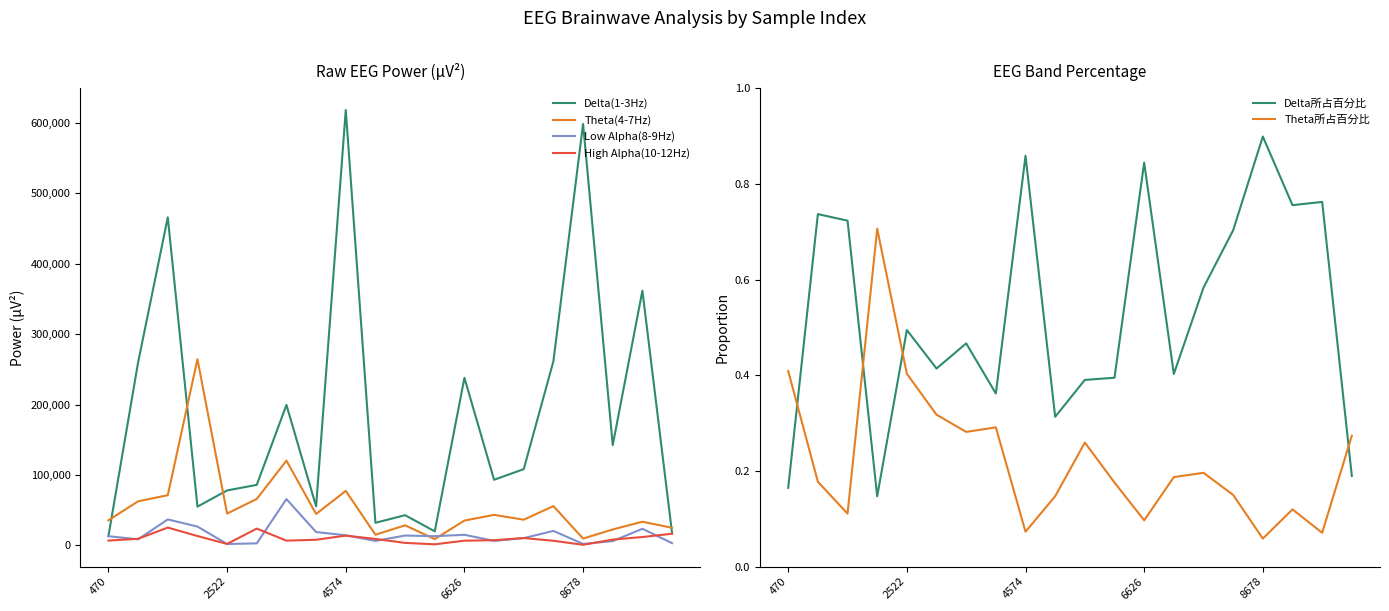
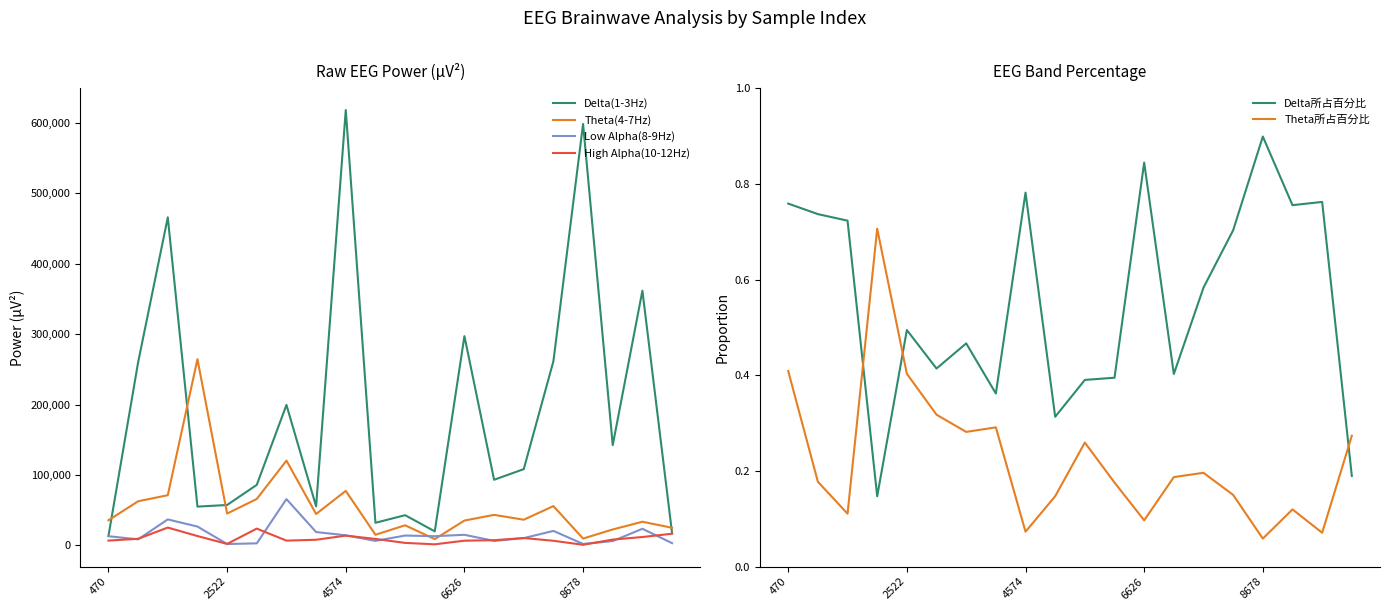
  {
    "Raw EEG Power (μV²)": {
      "Delta(1-3Hz)": {
-       "2522": "80,000",
+       "2522": "60,000",
        "4574": "620,000",
-       "6626": "240,000",
+       "6626": "300,000",
        "8678": "600,000"
      },
      "Low Alpha(8-9Hz)": {
        "6626": "10,000"
      }
    },
    "EEG Band Percentage": {
      "Delta所占百分比": {
-       "470": "0.16",
+       "470": "0.76",
        "2522": "0.49",
-       "4574": "0.86",
+       "4574": "0.78",
        "6626": "0.84",
        "8678": "0.90"
      },
      "Theta所占百分比": {
        "470": "0.41",
        "2522": "0.40",
        "4574": "0.07",
        "6626": "0.10",
        "8678": "0.06"
      }
    }
  }
